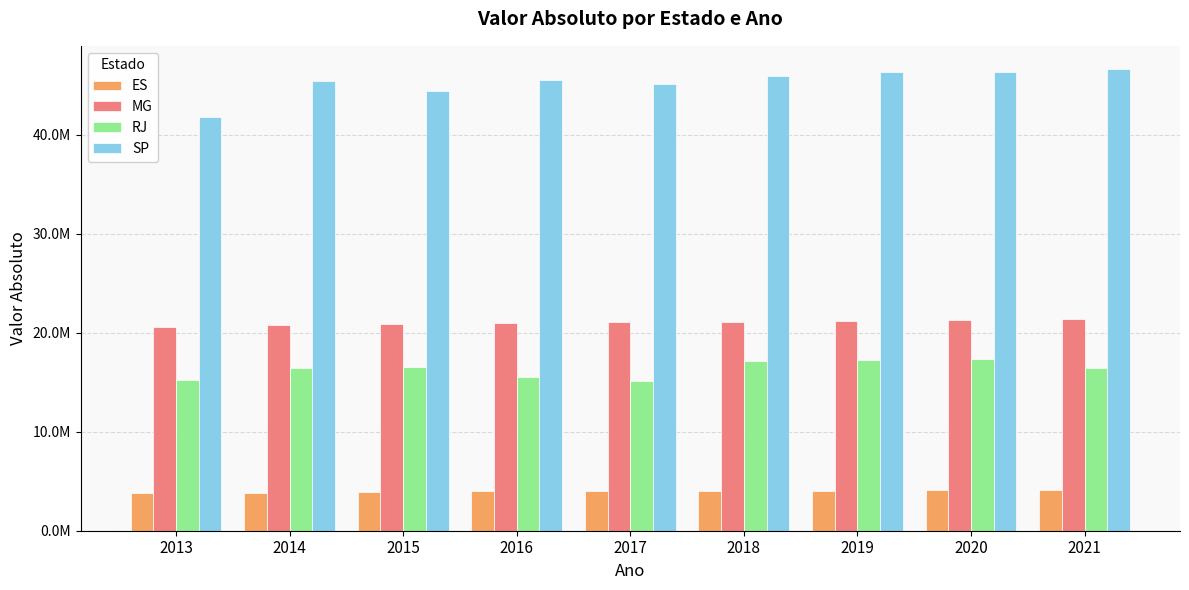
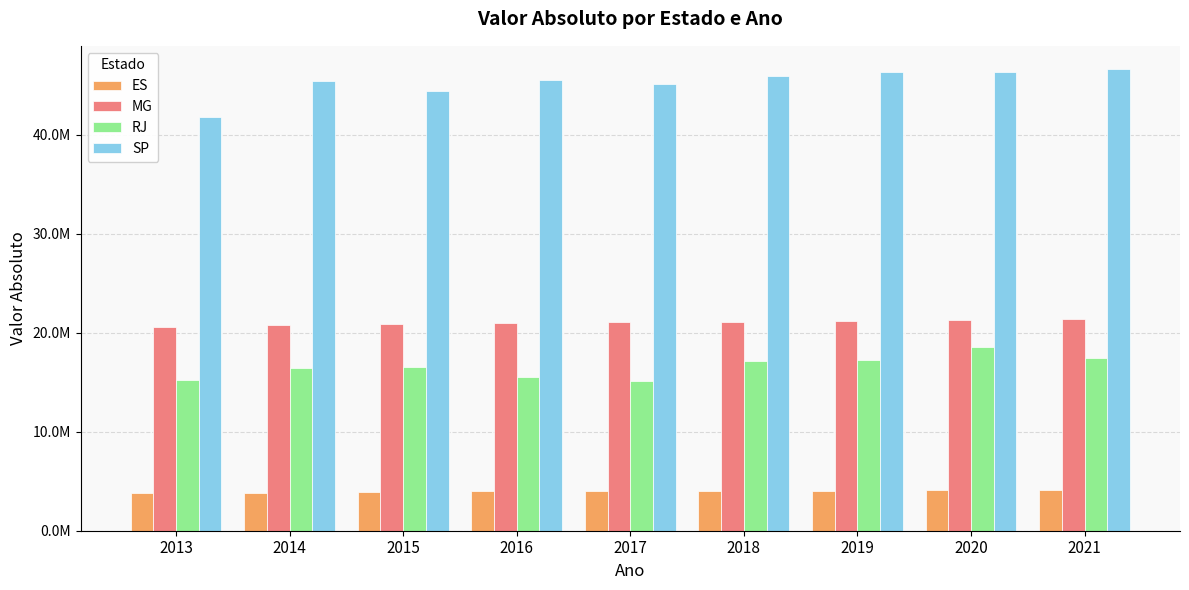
  {
    "RJ": {
      "2013": 15000000,
      "2014": 16000000,
      "2015": 17000000,
      "2016": 16000000,
      "2017": 15000000,
      "2018": 17000000,
      "2019": 17000000,
-     "2020": 17000000,
-     "2021": 16000000
+     "2020": 19000000,
+     "2021": 17000000
    },
    "SP": {
      "2013": 42000000,
      "2014": 45000000,
      "2015": 44000000,
      "2016": 46000000,
      "2017": 45000000,
      "2018": 46000000,
      "2019": 46000000,
      "2020": 46000000,
      "2021": 47000000
    }
  }
